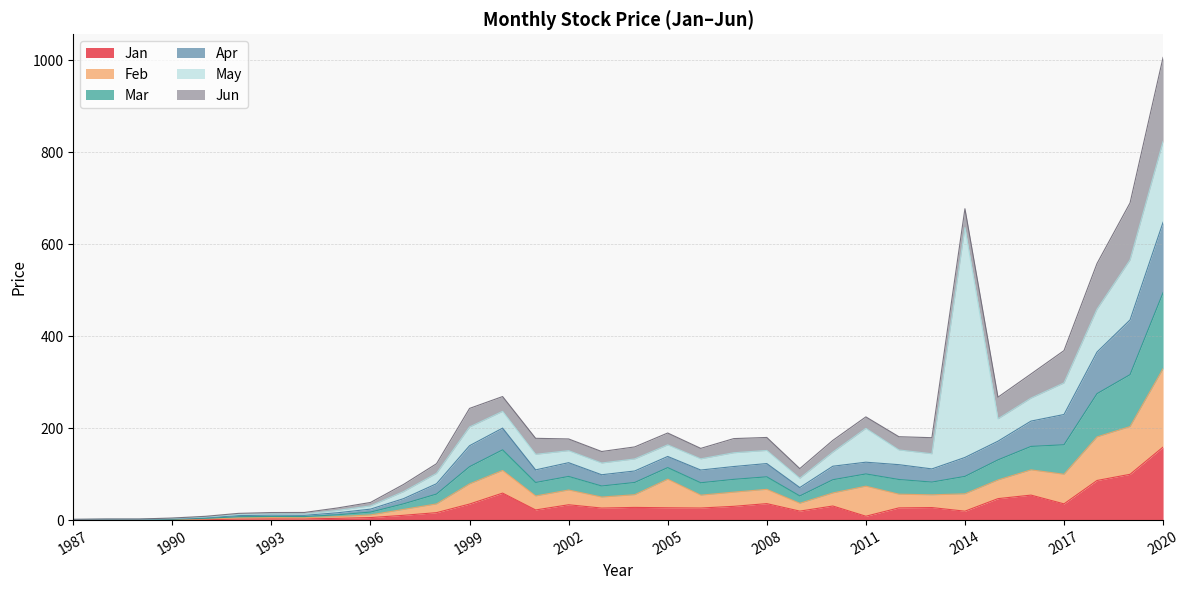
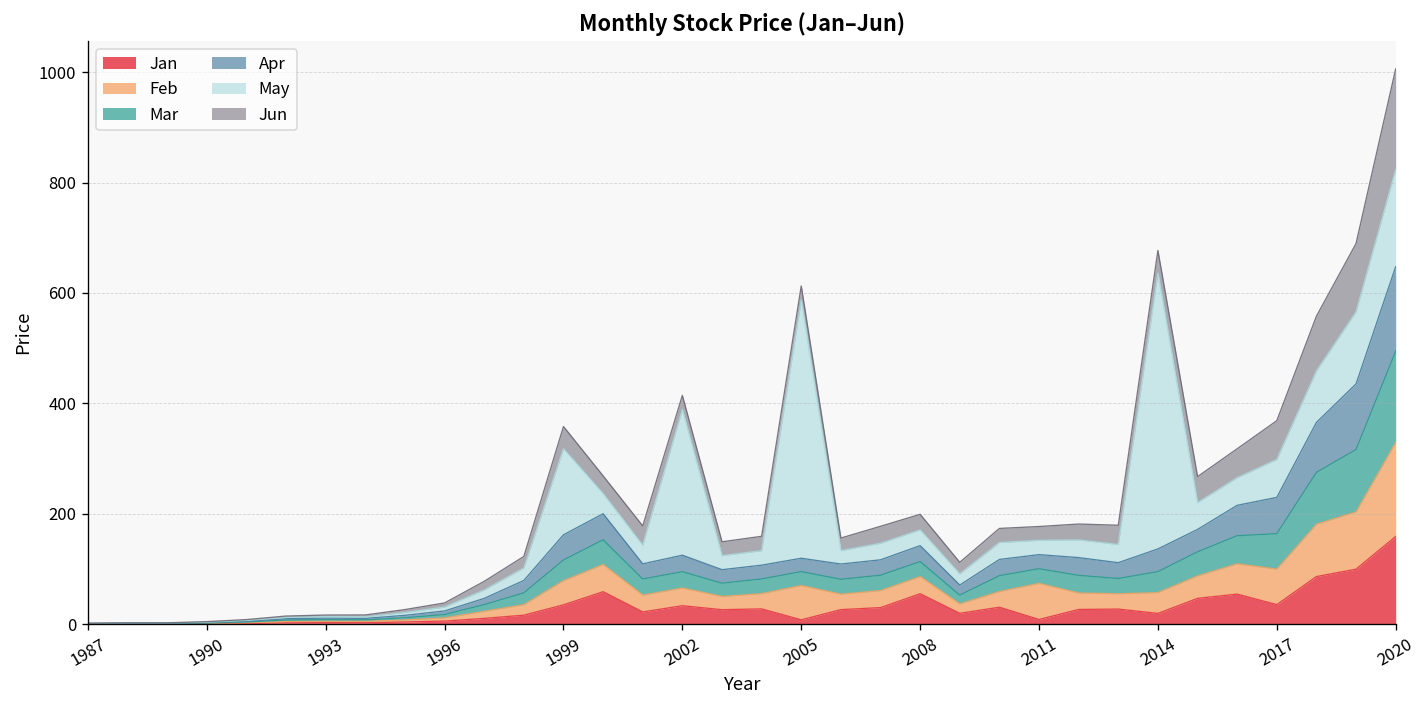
  {
    "Jan": {
      "1996": 10,
      "1999": 30,
      "2002": 30,
-     "2005": 30,
-     "2008": 40,
+     "2005": 10,
+     "2008": 60,
      "2011": 10,
      "2014": 20,
      "2017": 40,
      "2020": 160
    },
    "Feb": {
      "1996": 10,
      "1999": 40,
      "2002": 30,
      "2005": 60,
      "2008": 30,
      "2011": 70,
      "2014": 40,
      "2017": 60,
      "2020": 170
    },
    "May": {
      "1996": 10,
-     "1999": 40,
-     "2002": 30,
-     "2005": 30,
+     "1999": 160,
+     "2002": 260,
+     "2005": 470,
      "2008": 30,
-     "2011": 70,
+     "2011": 30,
      "2014": 500,
      "2017": 70,
      "2020": 180
    }
  }
